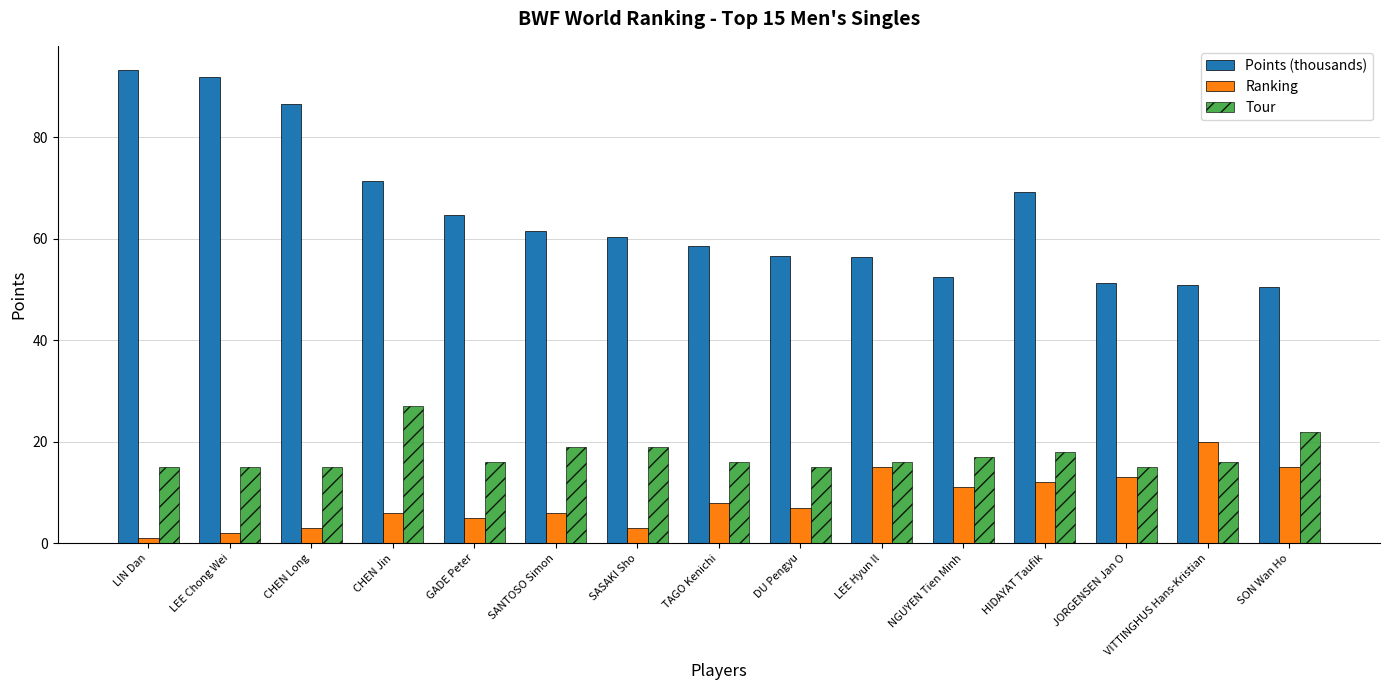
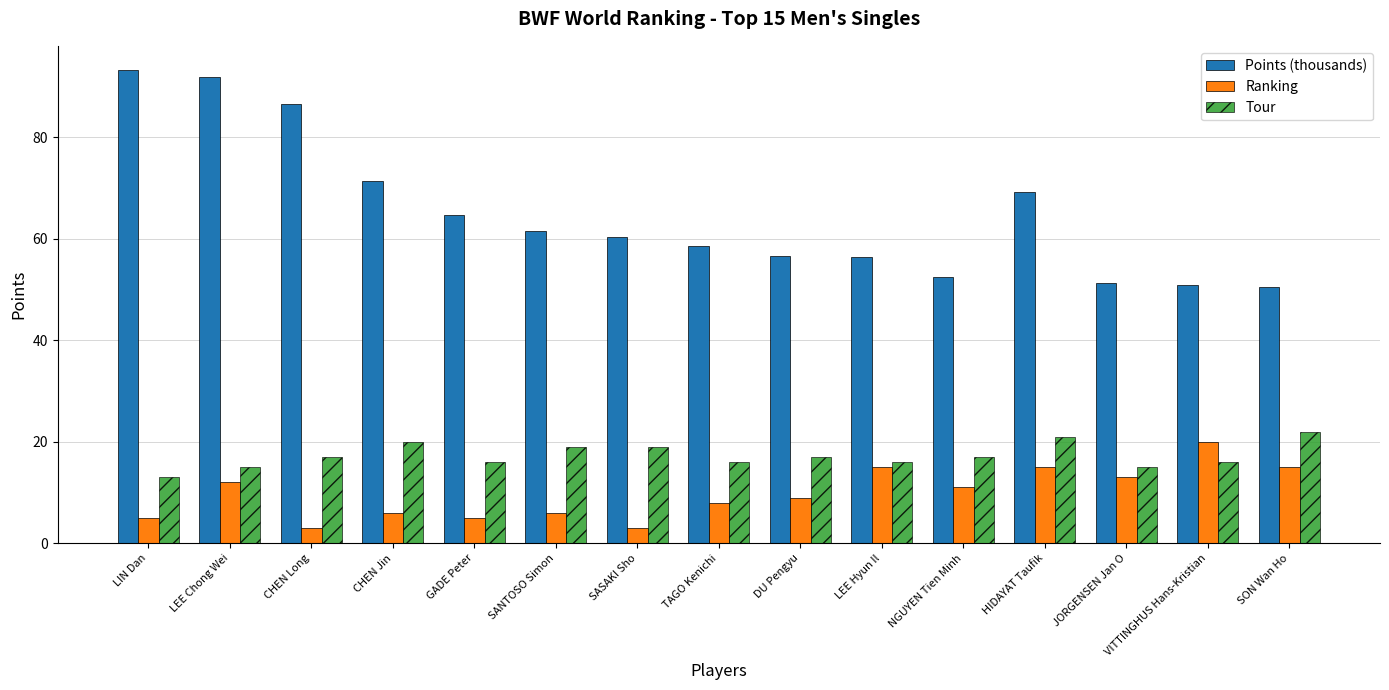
  {
    "Points (thousands)": {
      "LIN Dan": 93,
      "LEE Chong Wei": 92,
      "CHEN Long": 87,
      "CHEN Jin": 71,
      "GADE Peter": 65,
      "SANTOSO Simon": 62,
      "SASAKI Sho": 60,
      "TAGO Kenichi": 59,
      "DU Pengyu": 57,
      "LEE Hyun Il": 56,
      "NGUYEN Tien Minh": 53,
      "HIDAYAT Taufik": 69,
      "JORGENSEN Jan O": 51,
      "VITTINGHUS Hans-Kristian": 51,
      "SON Wan Ho": 50
    },
    "Ranking": {
-     "LIN Dan": 1,
-     "LEE Chong Wei": 2,
+     "LIN Dan": 5,
+     "LEE Chong Wei": 12,
      "CHEN Long": 3,
      "CHEN Jin": 6,
      "GADE Peter": 5,
      "SANTOSO Simon": 6,
      "SASAKI Sho": 3,
      "TAGO Kenichi": 8,
-     "DU Pengyu": 7,
+     "DU Pengyu": 9,
      "LEE Hyun Il": 15,
      "NGUYEN Tien Minh": 11,
-     "HIDAYAT Taufik": 12,
+     "HIDAYAT Taufik": 15,
      "JORGENSEN Jan O": 13,
      "VITTINGHUS Hans-Kristian": 20,
      "SON Wan Ho": 15
    },
    "Tour": {
-     "LIN Dan": 15,
+     "LIN Dan": 13,
      "LEE Chong Wei": 15,
-     "CHEN Long": 15,
-     "CHEN Jin": 27,
+     "CHEN Long": 17,
+     "CHEN Jin": 20,
      "GADE Peter": 16,
      "SANTOSO Simon": 19,
      "SASAKI Sho": 19,
      "TAGO Kenichi": 16,
-     "DU Pengyu": 15,
+     "DU Pengyu": 17,
      "LEE Hyun Il": 16,
      "NGUYEN Tien Minh": 17,
-     "HIDAYAT Taufik": 18,
+     "HIDAYAT Taufik": 21,
      "JORGENSEN Jan O": 15,
      "VITTINGHUS Hans-Kristian": 16,
      "SON Wan Ho": 22
    }
  }
